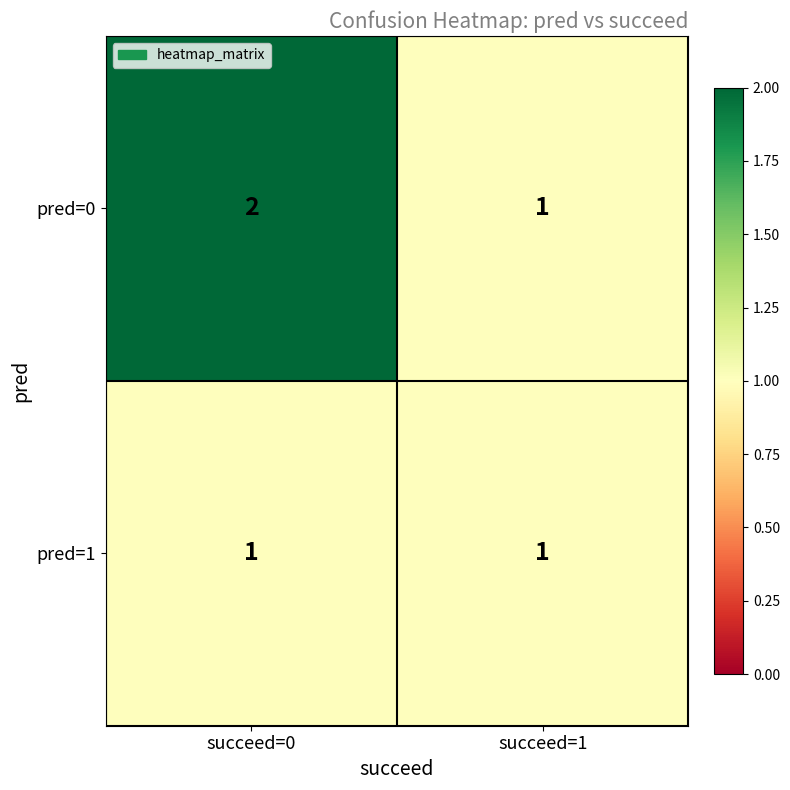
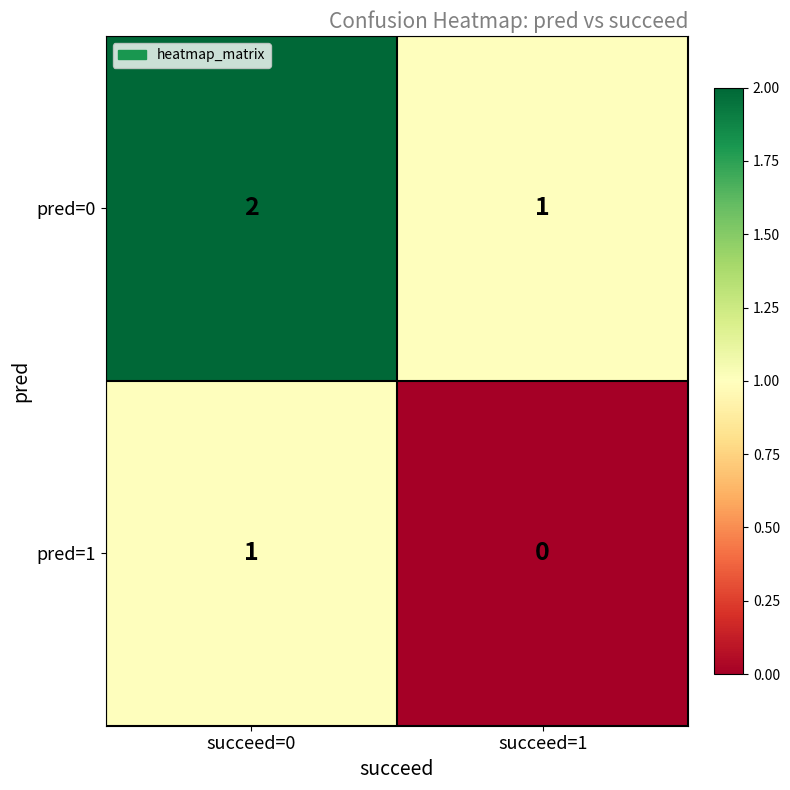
  {
    "pred=0": {
      "succeed=0": 2,
      "succeed=1": 1
    },
    "pred=1": {
      "succeed=0": 1,
-     "succeed=1": 1
+     "succeed=1": 0
    }
  }
